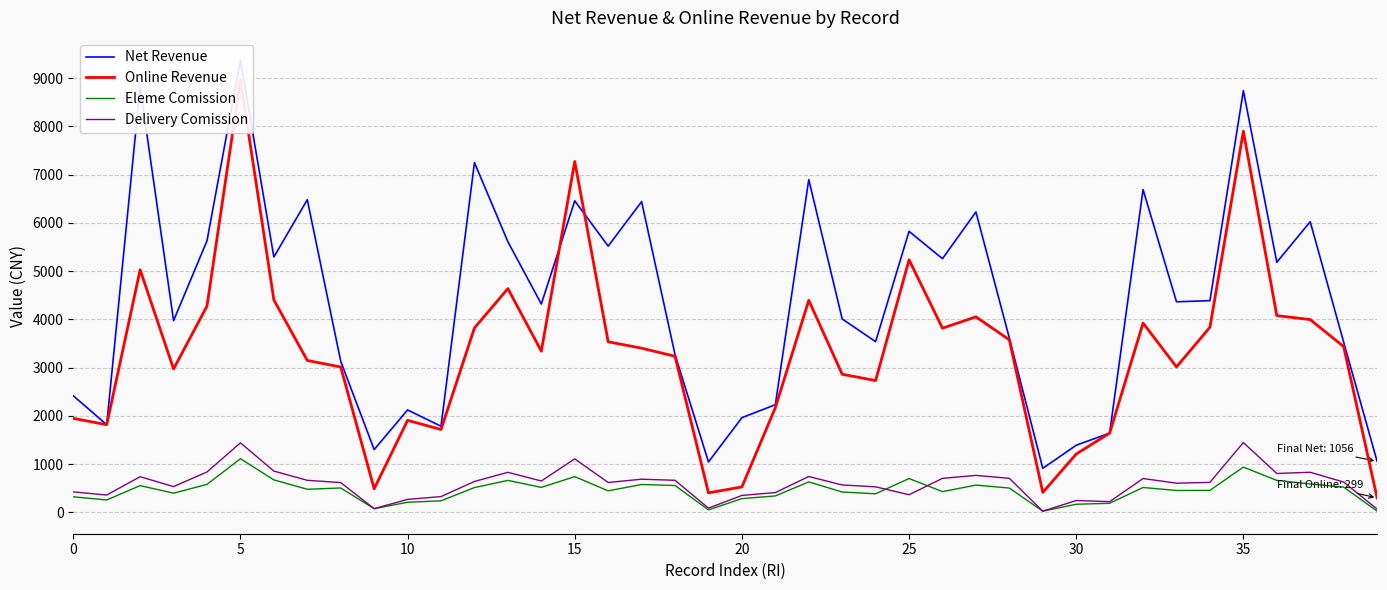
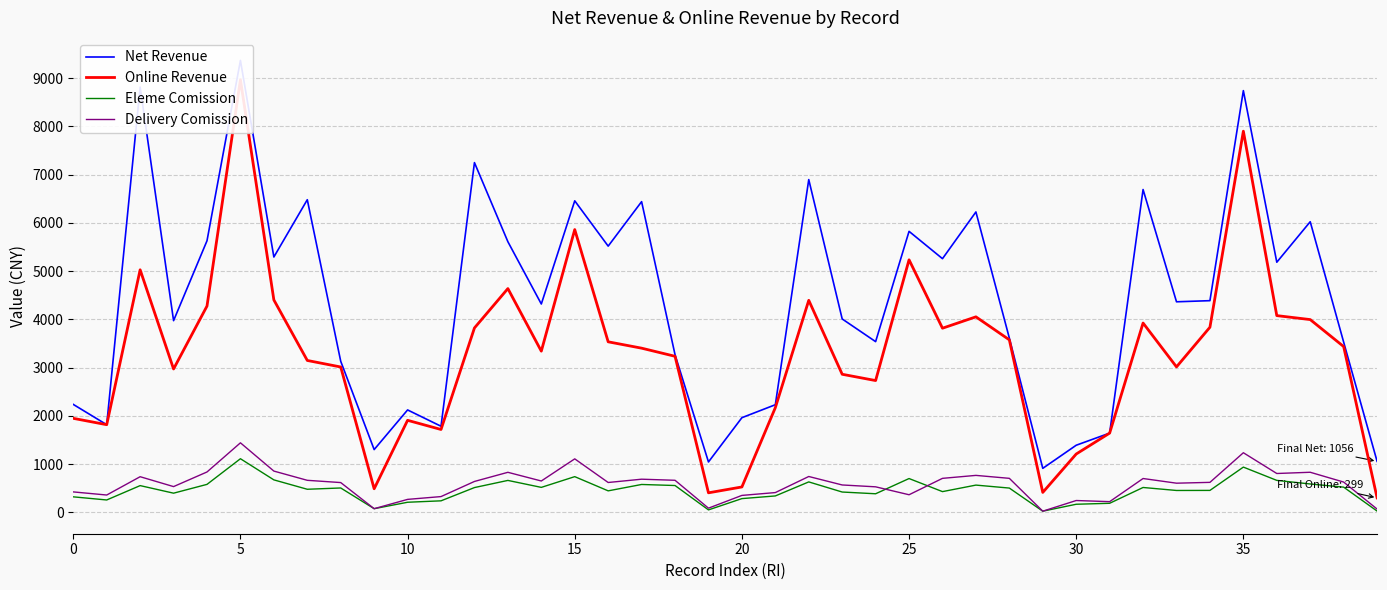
  {
    "Net Revenue": {
-     "0": 2400,
+     "0": 2200,
      "10": 2100,
      "15": 6500,
      "20": 2000,
      "25": 5800,
      "30": 1400,
      "35": 8700
    },
    "Online Revenue": {
      "0": 1900,
      "10": 1900,
-     "15": 7300,
+     "15": 5900,
      "20": 500,
      "25": 5200,
      "30": 1200,
      "35": 7900
    },
    "Eleme Comission": {
      "0": 300,
      "5": 1100,
      "10": 200,
      "15": 700,
      "20": 300,
      "25": 700,
      "30": 200,
      "35": 900
    },
    "Delivery Comission": {
      "0": 400,
      "5": 1400,
      "10": 300,
      "15": 1100,
      "20": 300,
      "25": 400,
      "30": 200,
-     "35": 1400
+     "35": 1200
    }
  }
